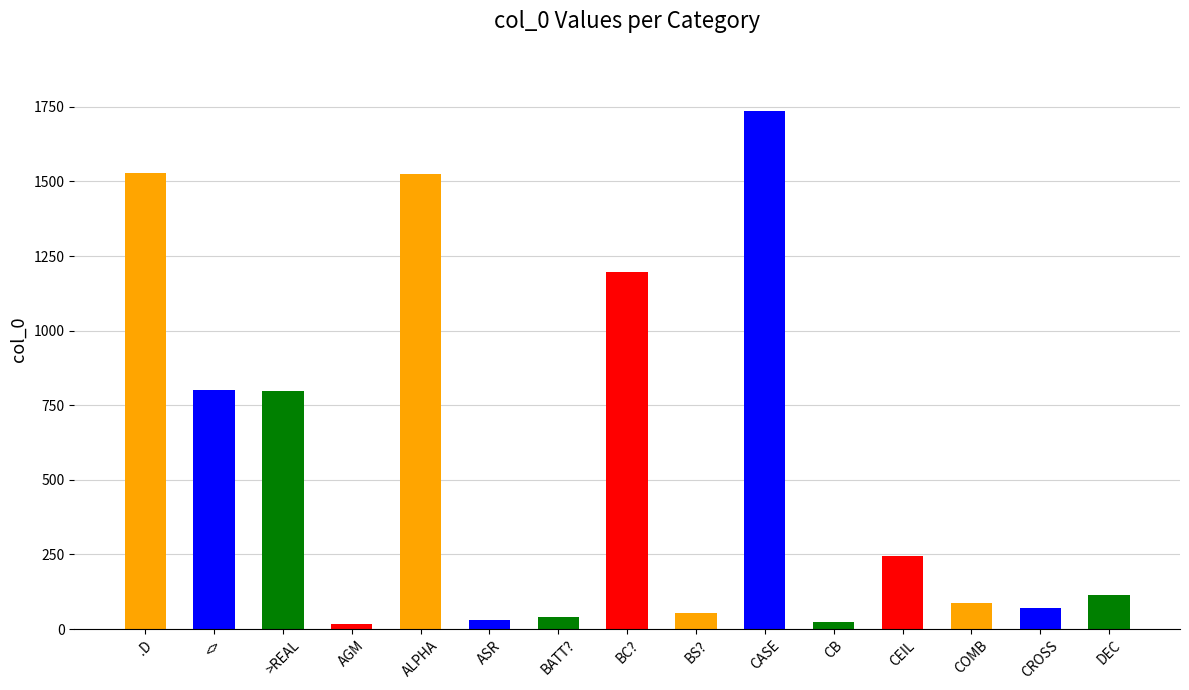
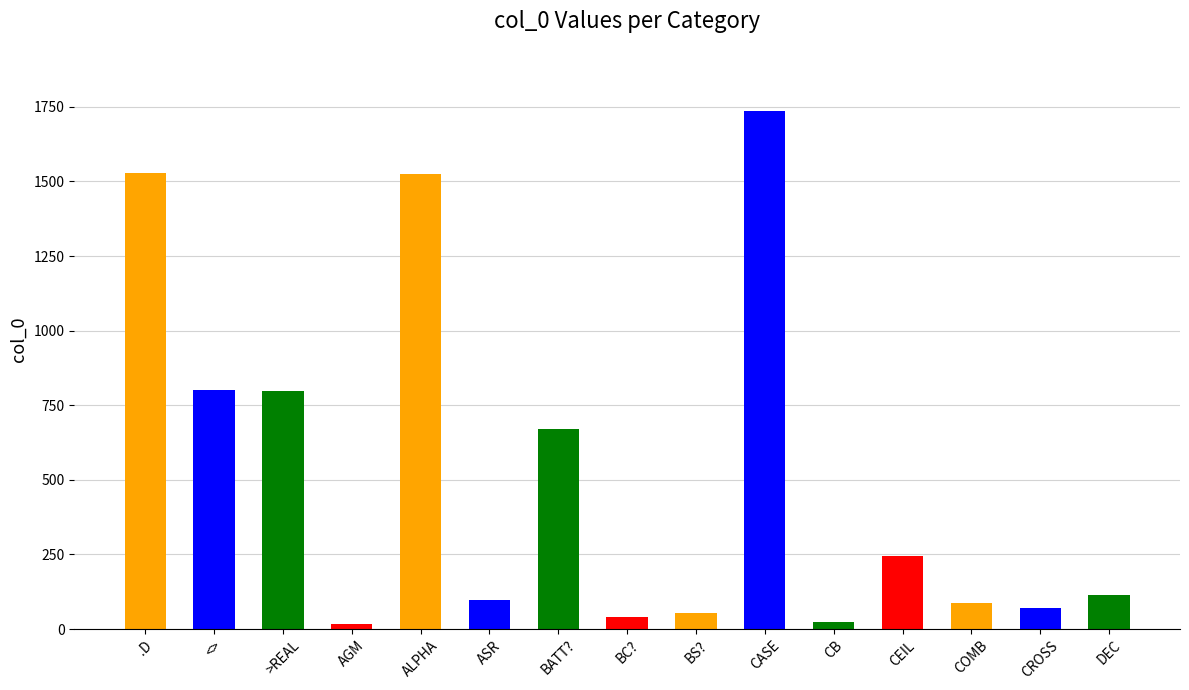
  {
    ".D": 1530,
    "<>": 800,
    ">REAL": 800,
    "AGM": 20,
    "ALPHA": 1530,
-   "ASR": 30,
-   "BATT?": 40,
-   "BC?": 1200,
+   "ASR": 100,
+   "BATT?": 670,
+   "BC?": 40,
    "BS?": 50,
    "CASE": 1740,
    "CB": 20,
    "CEIL": 250,
    "COMB": 90,
    "CROSS": 70,
    "DEC": 120
  }
